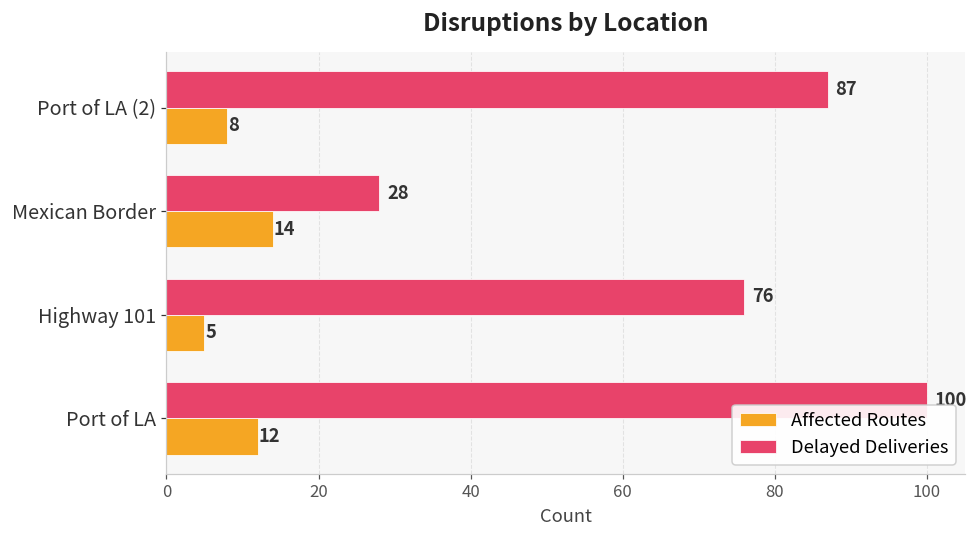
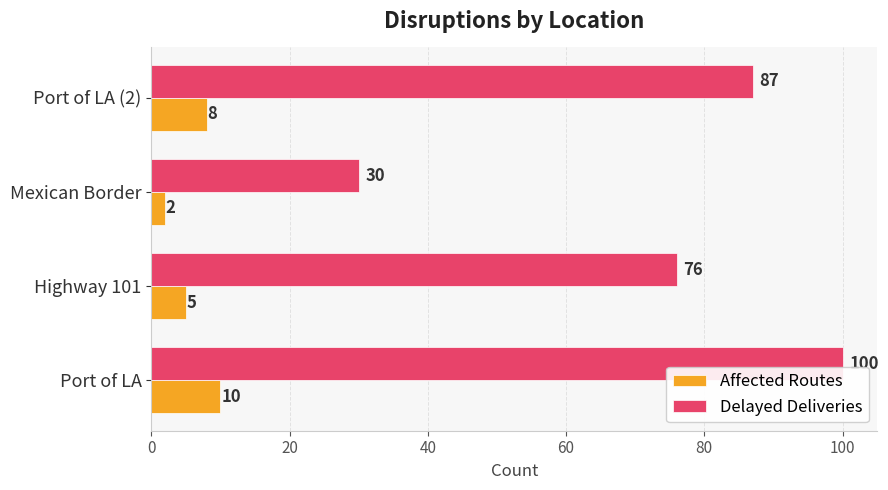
  {
    "Affected Routes": {
      "Port of LA (2)": 8,
-     "Mexican Border": 14,
+     "Mexican Border": 2,
      "Highway 101": 5,
-     "Port of LA": 12
+     "Port of LA": 10
    },
    "Delayed Deliveries": {
      "Port of LA (2)": 87,
-     "Mexican Border": 28,
+     "Mexican Border": 30,
      "Highway 101": 76
    }
  }
